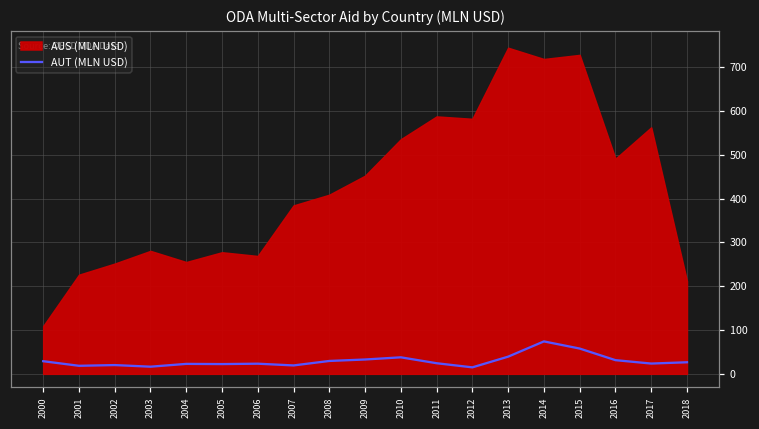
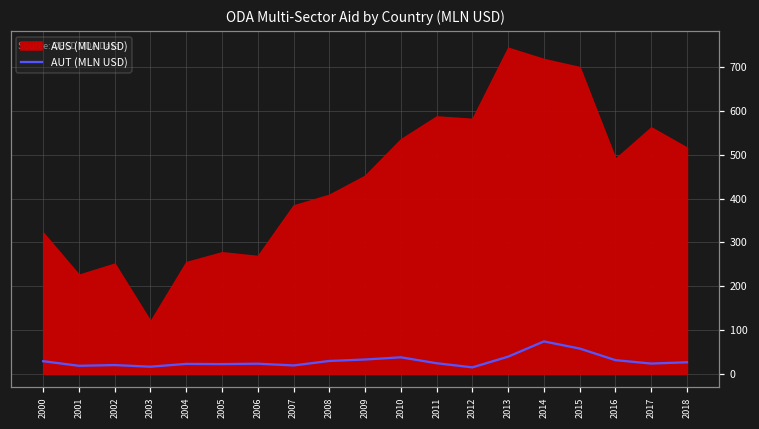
  {
    "AUS (MLN USD)": {
-     "2000": 110,
+     "2000": 320,
      "2001": 230,
      "2002": 250,
-     "2003": 280,
+     "2003": 120,
      "2004": 260,
      "2005": 280,
      "2006": 270,
      "2007": 380,
      "2008": 410,
      "2009": 450,
      "2010": 540,
      "2011": 590,
      "2012": 580,
      "2013": 740,
      "2014": 720,
-     "2015": 730,
+     "2015": 700,
      "2016": 490,
      "2017": 560,
-     "2018": 210
+     "2018": 520
    },
    "AUT (MLN USD)": {
      "2000": 30,
      "2001": 20,
      "2002": 20,
      "2003": 20,
      "2004": 20,
      "2005": 20,
      "2006": 20,
      "2007": 20,
      "2008": 30,
      "2009": 30,
      "2010": 40,
      "2011": 20,
      "2012": 10,
      "2013": 40,
      "2014": 70,
      "2015": 60,
      "2016": 30,
      "2017": 20,
      "2018": 30
    }
  }
